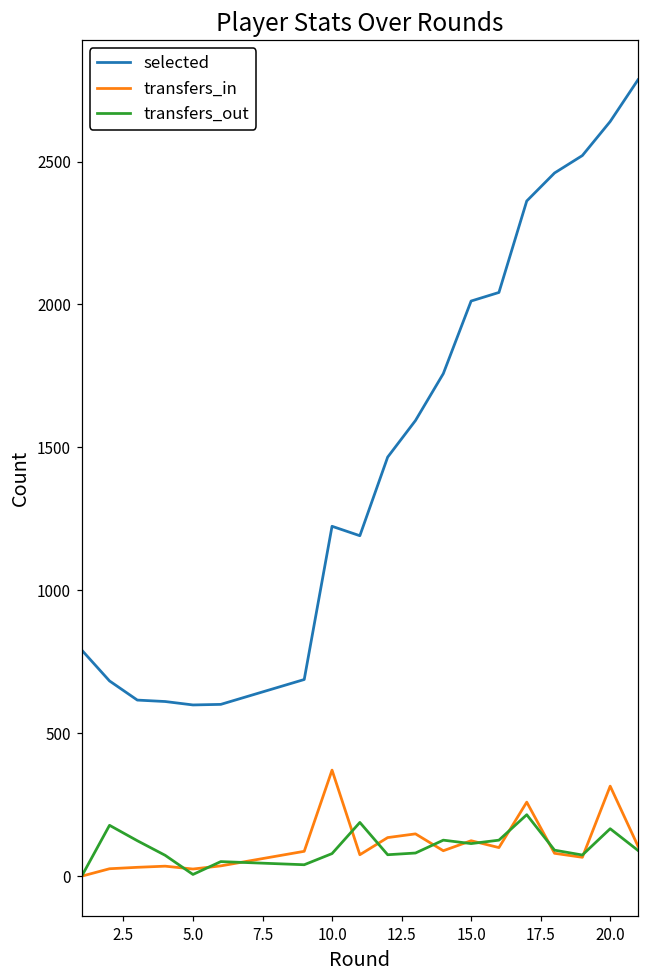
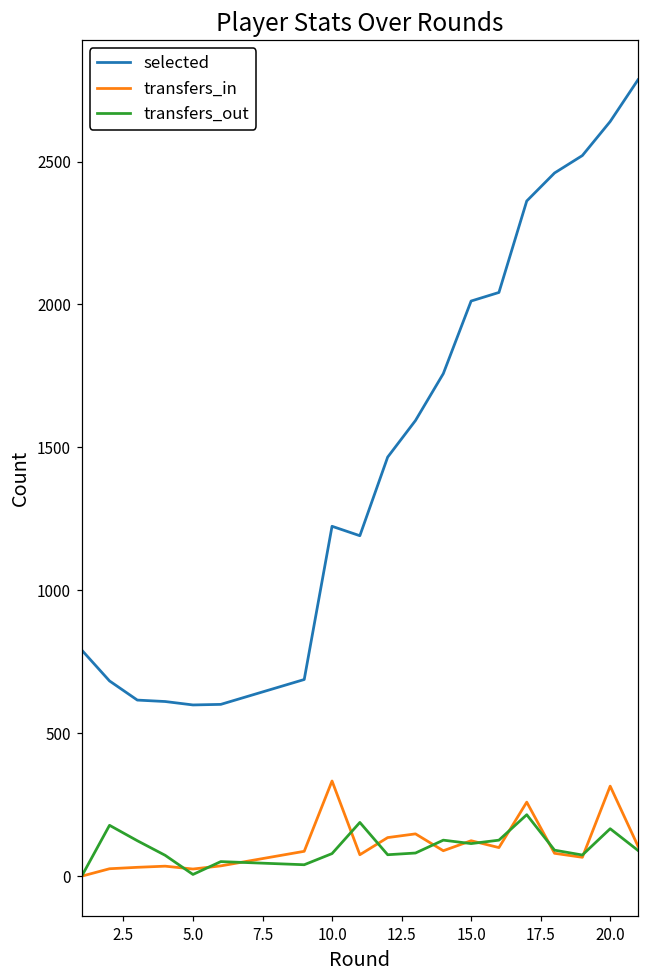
  {
    "selected": {
      "5.0": 600,
      "10.0": 1220,
      "15.0": 2010,
      "20.0": 2640
    },
    "transfers_in": {
      "5.0": 30,
-     "10.0": 370,
+     "10.0": 330,
      "15.0": 120,
      "20.0": 320
    },
    "transfers_out": {
      "5.0": 10,
      "10.0": 80,
      "15.0": 110,
      "20.0": 170
    }
  }
